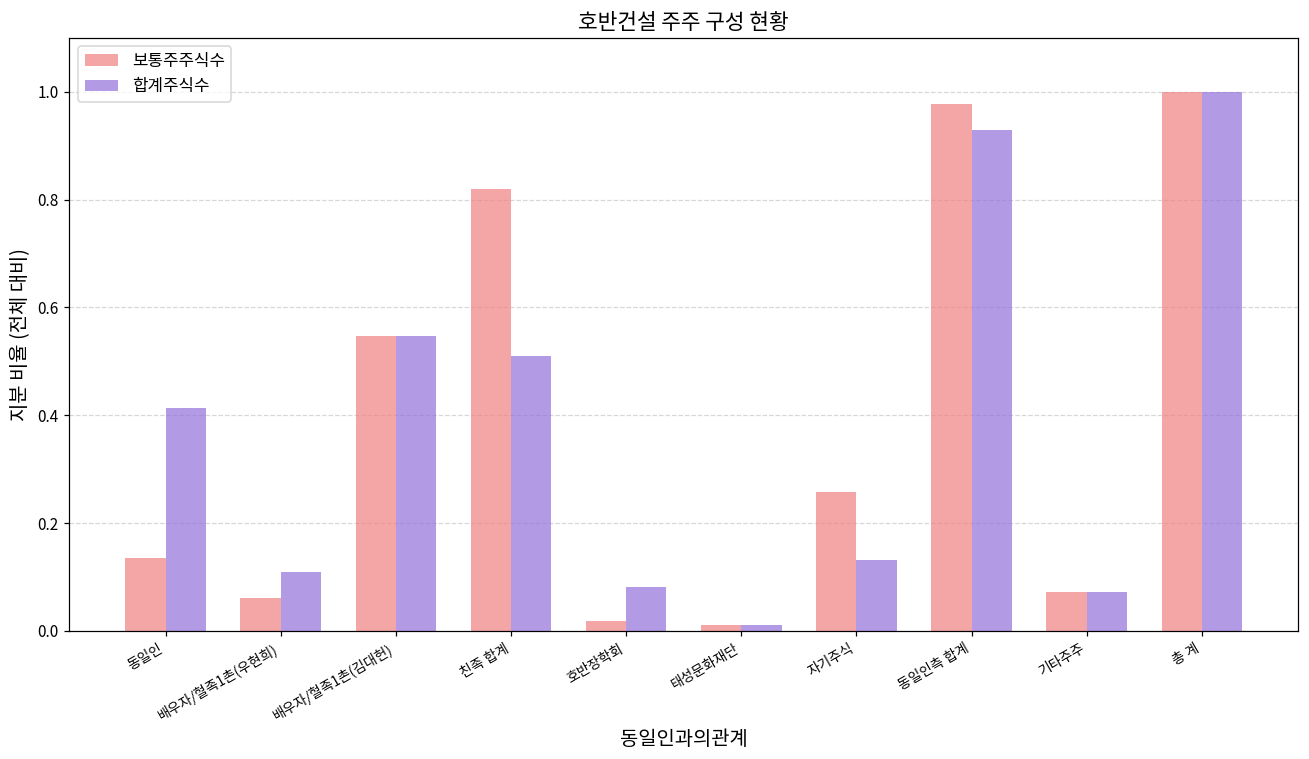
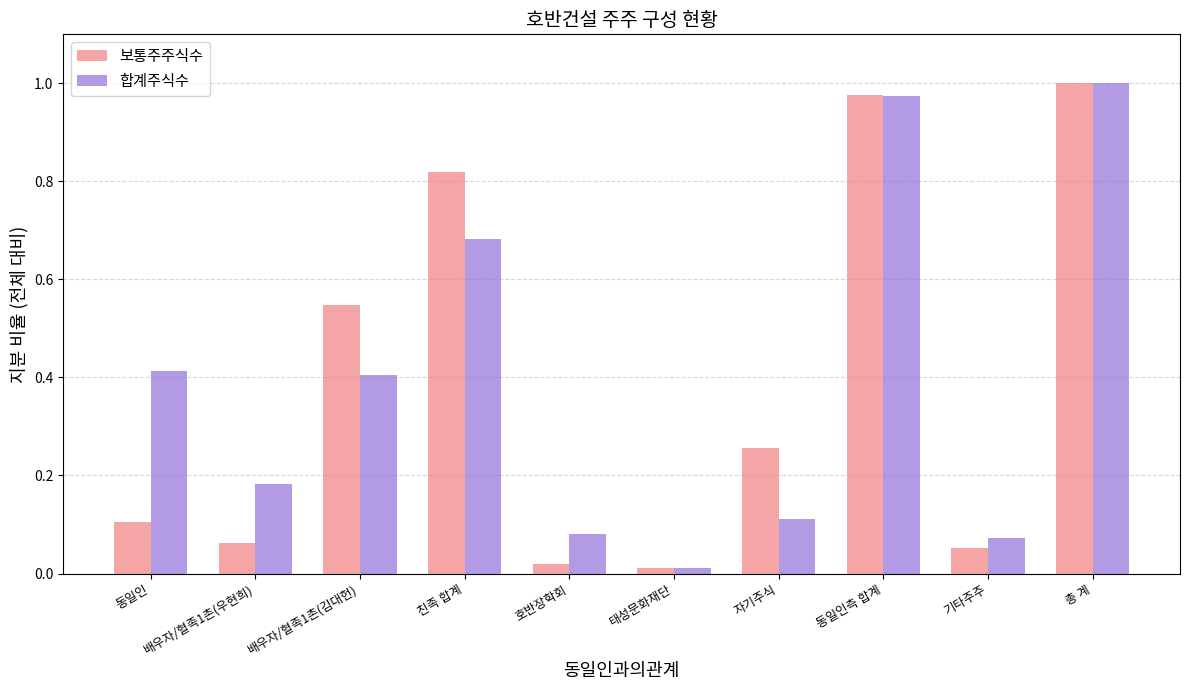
  {
    "보통주주식수": {
-     "동일인": 0.13,
+     "동일인": 0.11,
      "배우자/혈족1촌(우현희)": 0.06,
      "배우자/혈족1촌(김대헌)": 0.55,
      "친족 합계": 0.82,
      "호반장학회": 0.02,
      "태성문화재단": 0.01,
      "자기주식": 0.26,
      "동일인측 합계": 0.98,
-     "기타주주": 0.07,
+     "기타주주": 0.05,
      "총 계": 1.00
    },
    "합계주식수": {
      "동일인": 0.41,
-     "배우자/혈족1촌(우현희)": 0.11,
-     "배우자/혈족1촌(김대헌)": 0.55,
-     "친족 합계": 0.51,
+     "배우자/혈족1촌(우현희)": 0.18,
+     "배우자/혈족1촌(김대헌)": 0.40,
+     "친족 합계": 0.68,
      "호반장학회": 0.08,
      "태성문화재단": 0.01,
-     "자기주식": 0.13,
-     "동일인측 합계": 0.93,
+     "자기주식": 0.11,
+     "동일인측 합계": 0.97,
      "기타주주": 0.07,
      "총 계": 1.00
    }
  }
